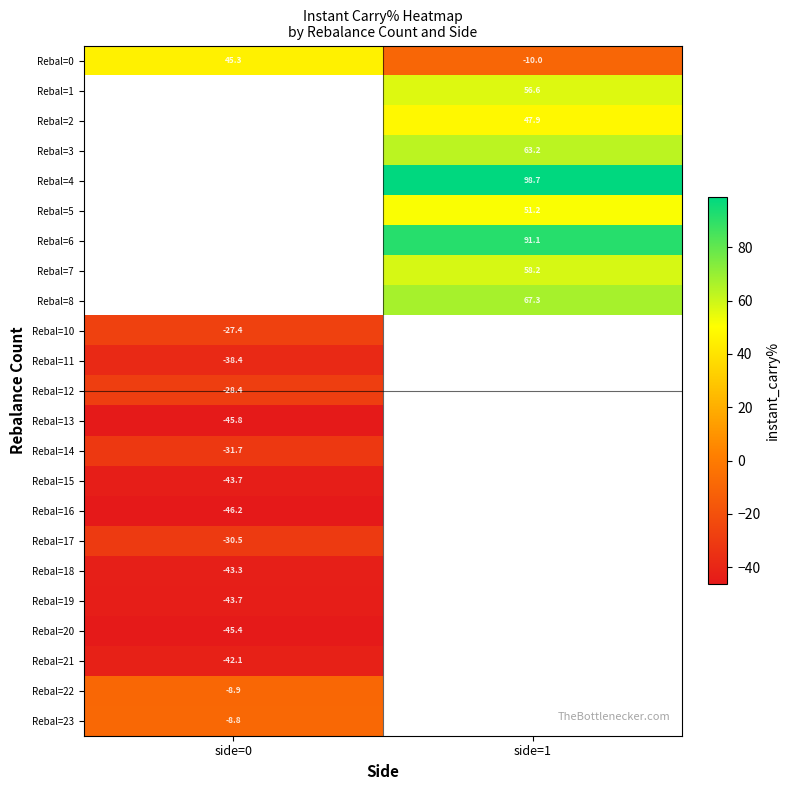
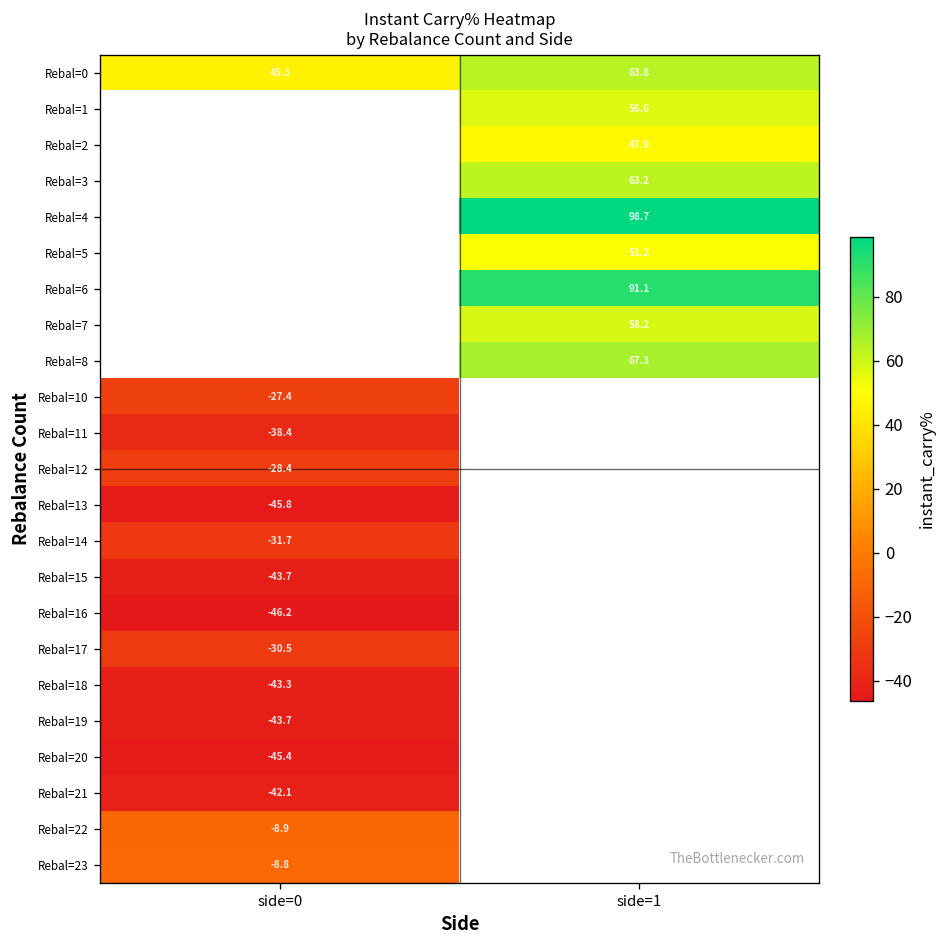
  {
    "Rebal=0": {
      "side=0": 45.3,
-     "side=1": -10.0
+     "side=1": 63.8
    },
    "Rebal=1": {
      "side=1": 56.6
    },
    "Rebal=2": {
      "side=1": 47.9
    },
    "Rebal=3": {
      "side=1": 63.2
    },
    "Rebal=4": {
      "side=1": 98.7
    },
    "Rebal=5": {
      "side=1": 51.2
    },
    "Rebal=6": {
      "side=1": 91.1
    },
    "Rebal=7": {
      "side=1": 58.2
    },
    "Rebal=8": {
      "side=1": 67.3
    },
    "Rebal=10": {
      "side=0": -27.4
    },
    "Rebal=11": {
      "side=0": -38.4
    },
    "Rebal=12": {
      "side=0": -28.4
    },
    "Rebal=13": {
      "side=0": -45.8
    },
    "Rebal=14": {
      "side=0": -31.7
    },
    "Rebal=15": {
      "side=0": -43.7
    },
    "Rebal=16": {
      "side=0": -46.2
    },
    "Rebal=17": {
      "side=0": -30.5
    },
    "Rebal=18": {
      "side=0": -43.3
    },
    "Rebal=19": {
      "side=0": -43.7
    },
    "Rebal=20": {
      "side=0": -45.4
    },
    "Rebal=21": {
      "side=0": -42.1
    },
    "Rebal=22": {
      "side=0": -8.9
    },
    "Rebal=23": {
      "side=0": -8.8
    }
  }
